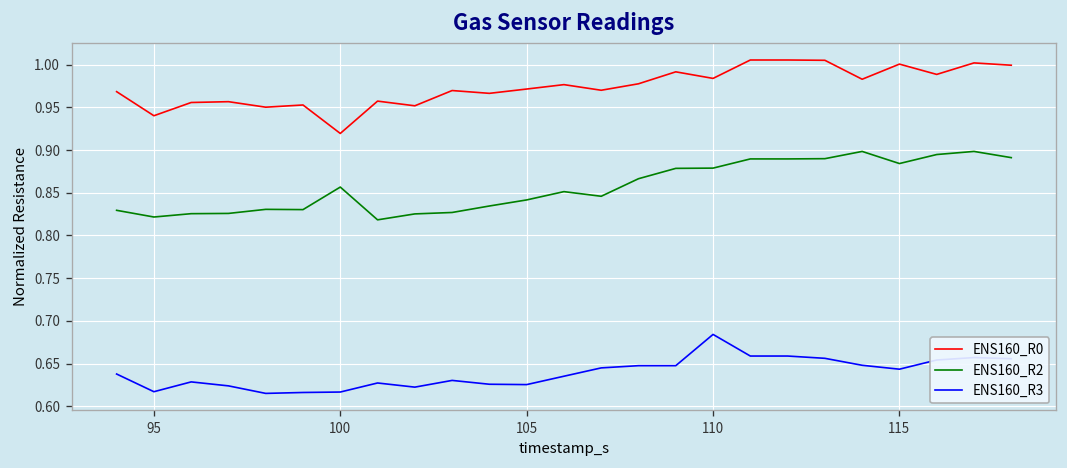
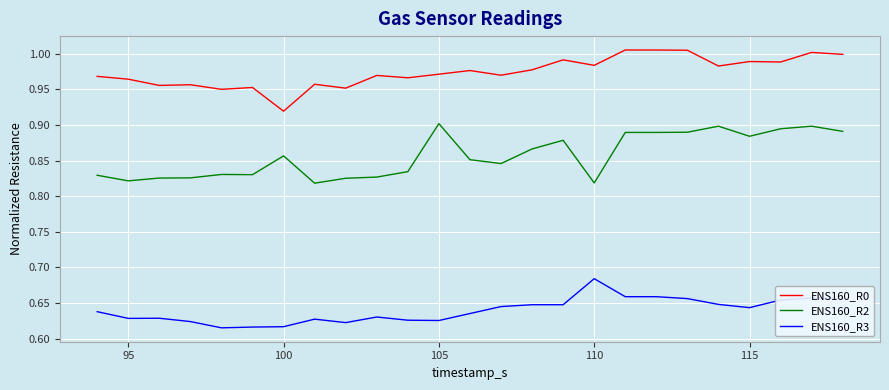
  {
    "ENS160_R0": {
-     "95": 0.94,
+     "95": 0.96,
      "100": 0.92,
      "105": 0.97,
      "110": 0.98,
-     "115": 1.00
+     "115": 0.99
    },
    "ENS160_R2": {
      "95": 0.82,
      "100": 0.86,
-     "105": 0.84,
-     "110": 0.88,
+     "105": 0.90,
+     "110": 0.82,
      "115": 0.88
    },
    "ENS160_R3": {
-     "95": 0.62,
+     "95": 0.63,
      "100": 0.62,
      "105": 0.63,
      "110": 0.68,
      "115": 0.64
    }
  }
